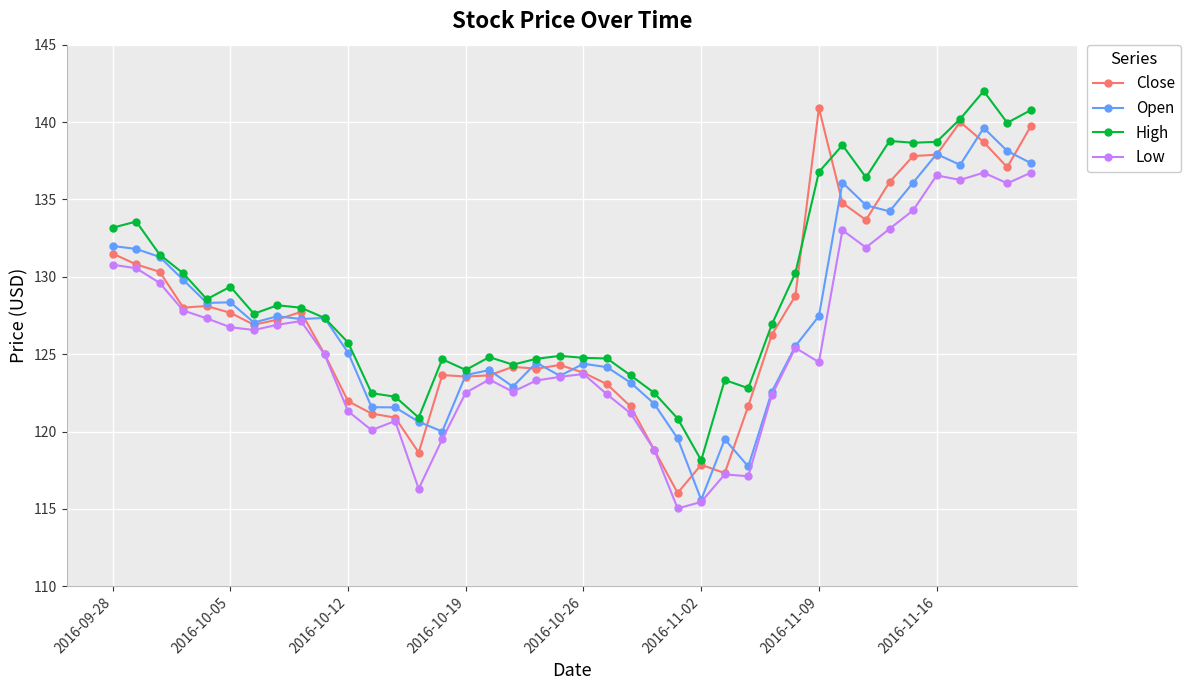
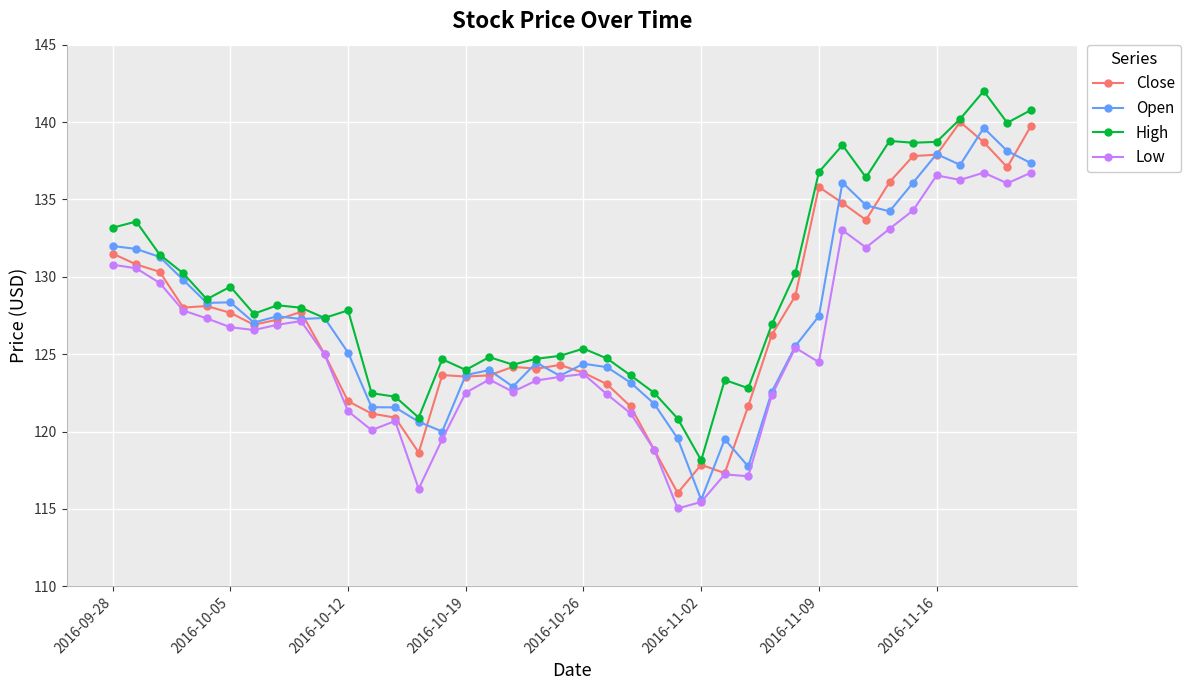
  {
    "Close": {
      "2016-09-28": 131.5,
      "2016-10-05": 127.7,
      "2016-10-12": 122.0,
      "2016-11-02": 117.9,
-     "2016-11-09": 140.9
+     "2016-11-09": 135.8
    },
    "Open": {
      "2016-09-28": 132.0,
      "2016-10-05": 128.4,
      "2016-10-12": 125.1,
      "2016-10-26": 124.4,
      "2016-11-09": 127.5
    },
    "High": {
      "2016-09-28": 133.2,
      "2016-10-05": 129.4,
-     "2016-10-12": 125.8,
+     "2016-10-12": 127.8,
      "2016-10-19": 124.0,
-     "2016-10-26": 124.8,
+     "2016-10-26": 125.4,
      "2016-11-02": 118.1,
      "2016-11-09": 136.8,
      "2016-11-16": 138.7
    },
    "Low": {
      "2016-09-28": 130.8,
      "2016-10-05": 126.7,
      "2016-10-12": 121.3,
      "2016-10-19": 122.5,
      "2016-11-09": 124.5,
      "2016-11-16": 136.6
    }
  }
